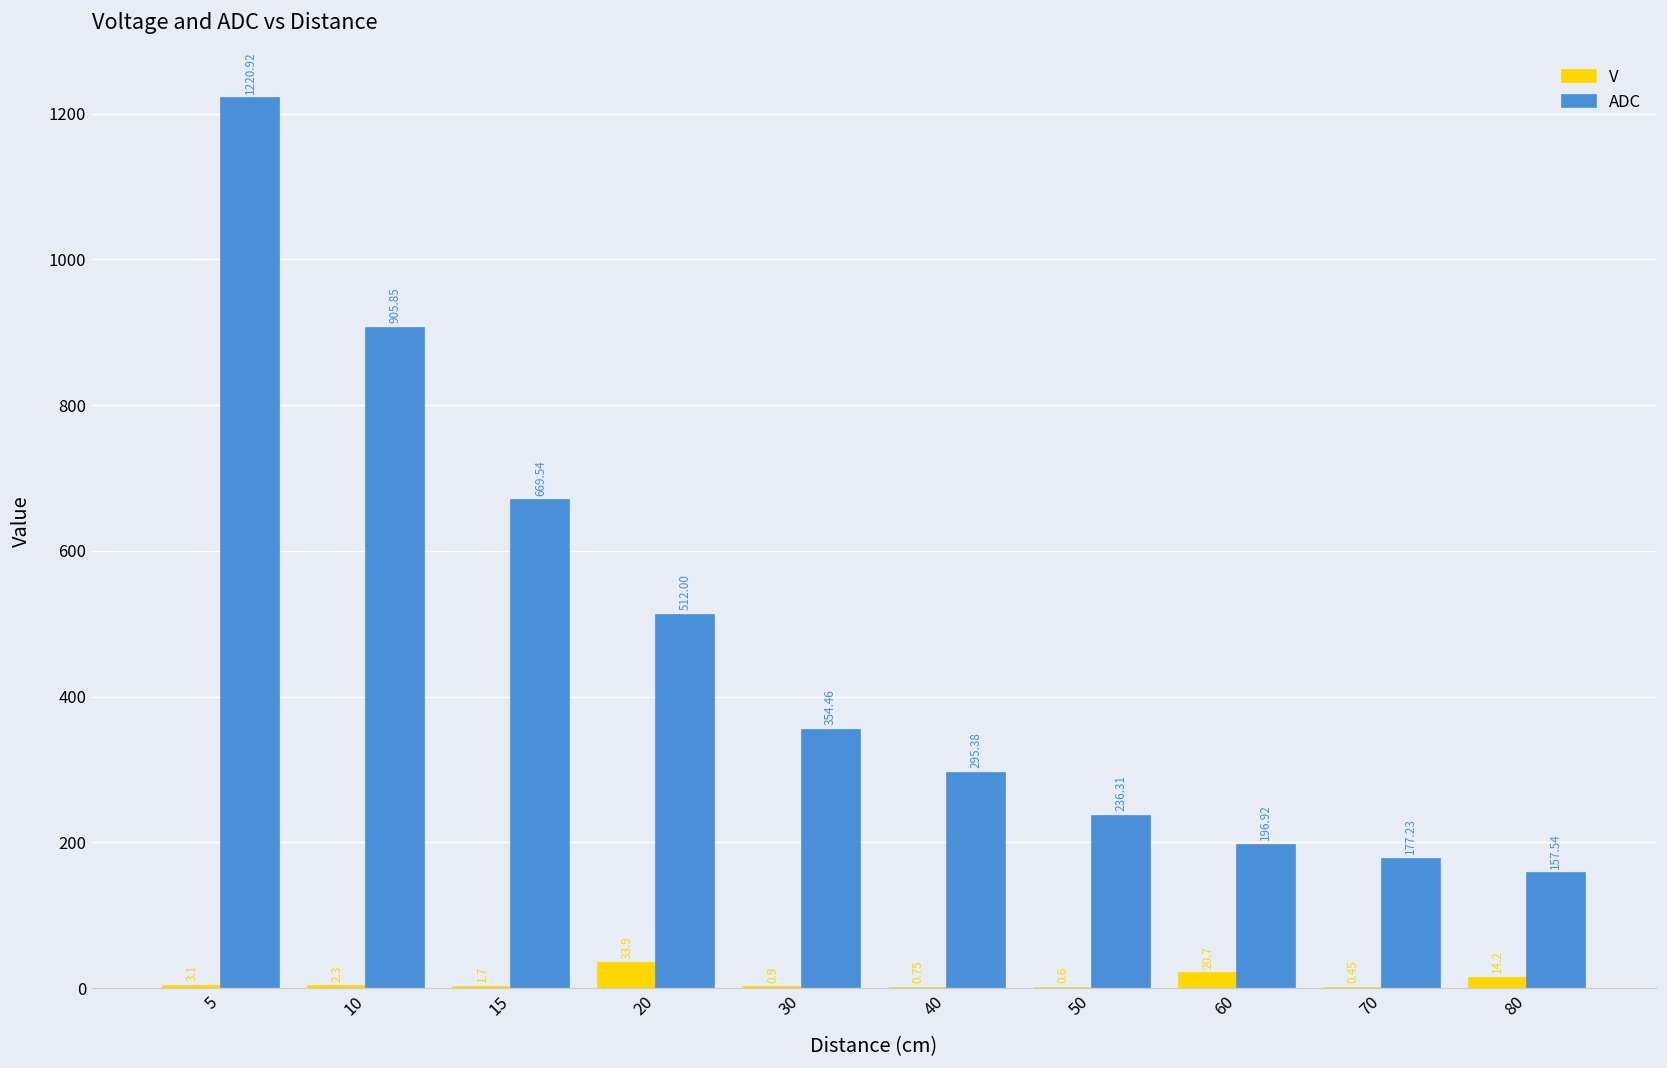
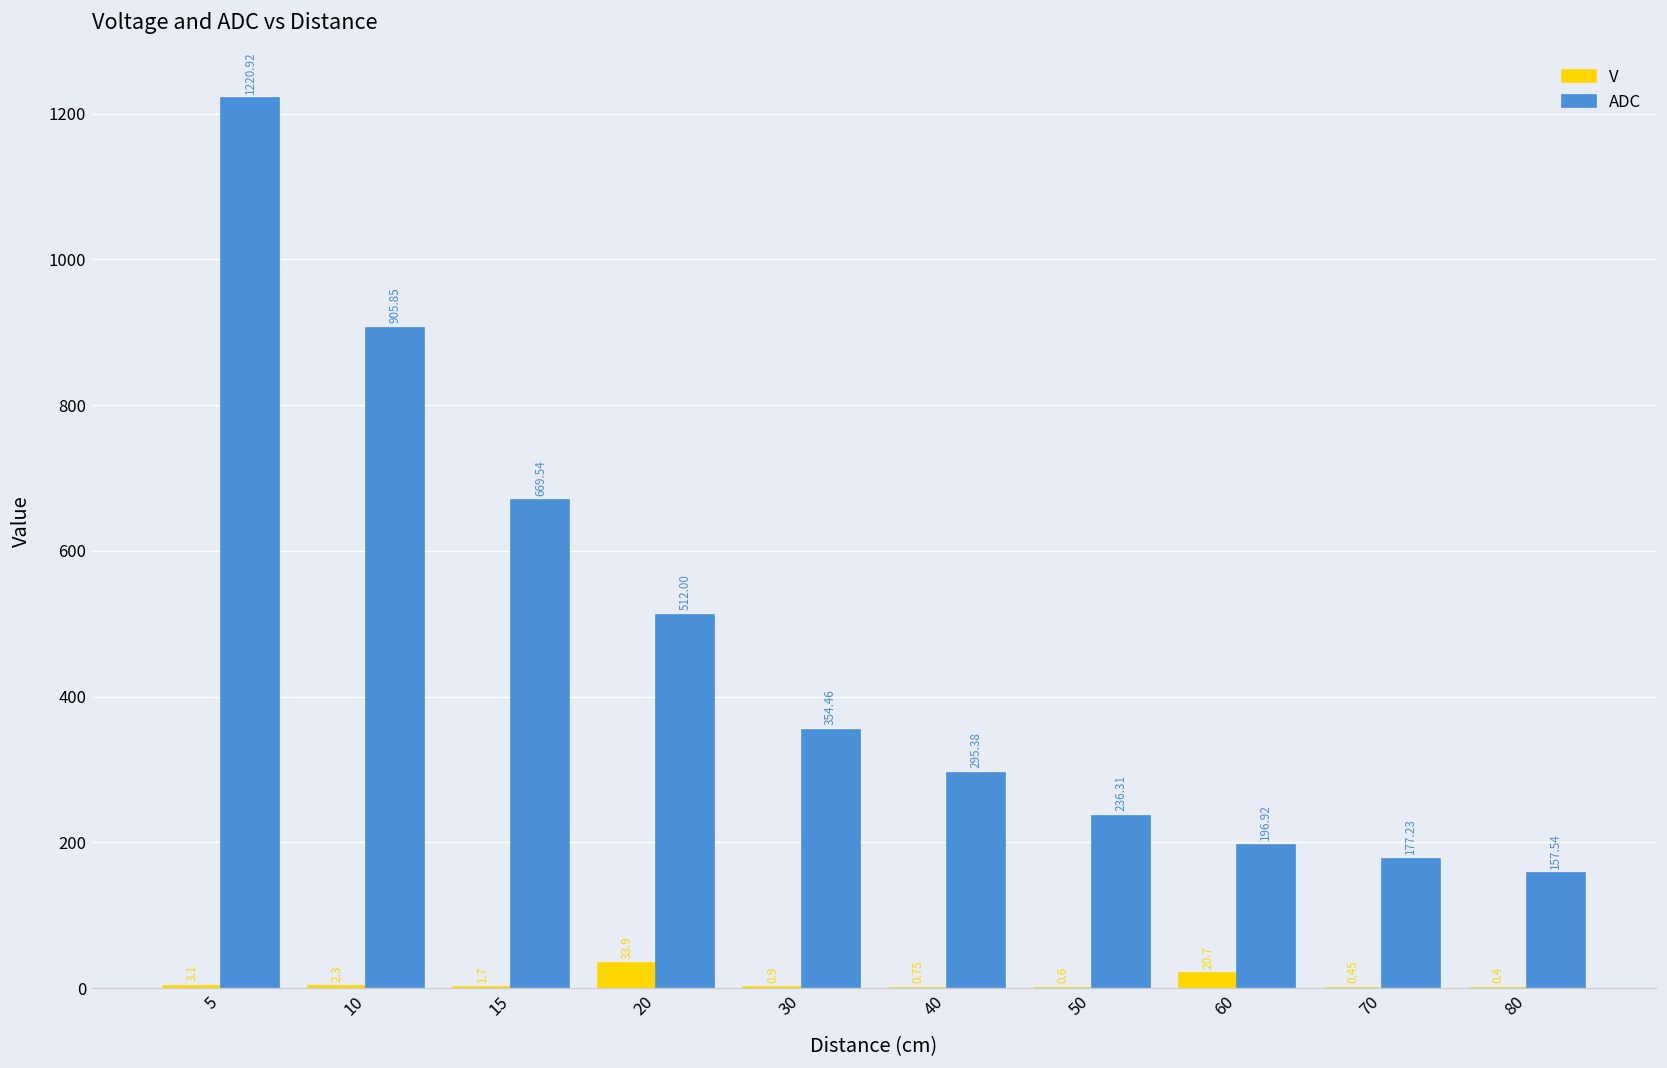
  {
    "V": {
      "5": 3.1,
      "10": 2.3,
      "15": 1.7,
      "20": 33.9,
      "30": 0.9,
      "40": 0.75,
      "50": 0.6,
      "60": 20.7,
      "70": 0.45,
-     "80": 14.2
+     "80": 0.4
    },
    "ADC": {
      "5": 1220.92,
      "10": 905.85,
      "15": 669.54,
      "20": 512.00,
      "30": 354.46,
      "40": 295.38,
      "50": 236.31,
      "60": 196.92,
      "70": 177.23,
      "80": 157.54
    }
  }
